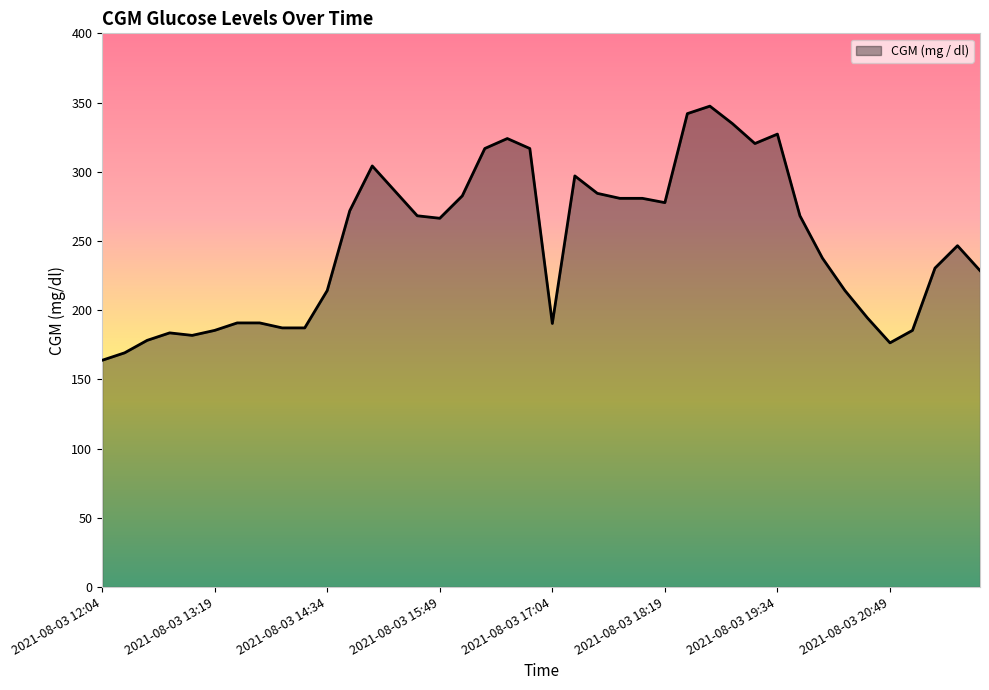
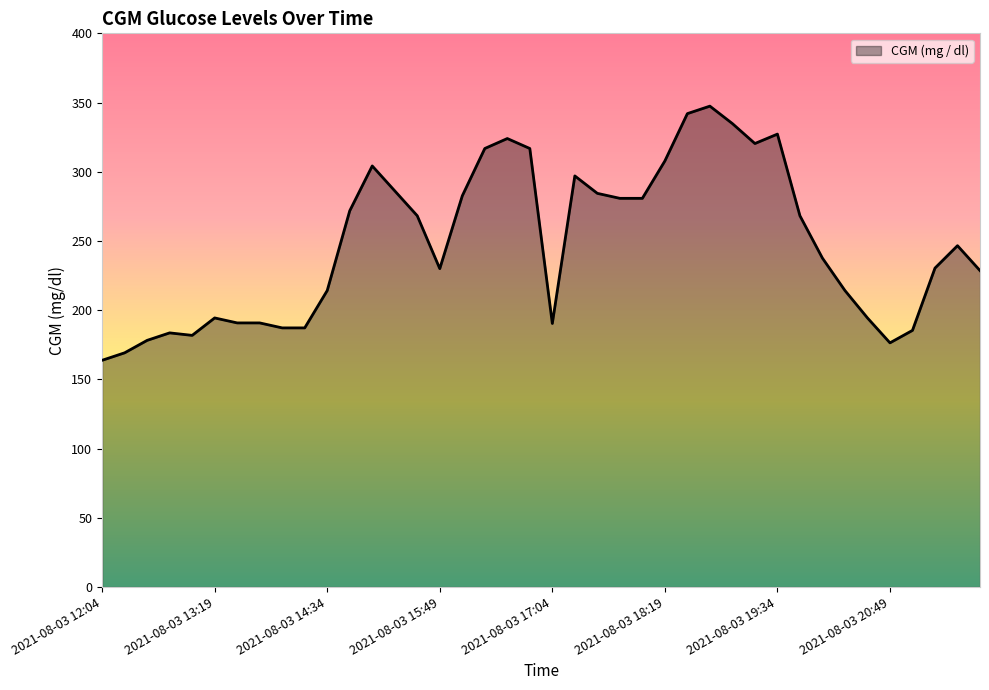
  {
    "2021-08-03 12:04": 164,
-   "2021-08-03 13:19": 185,
+   "2021-08-03 13:19": 194,
    "2021-08-03 14:34": 214,
-   "2021-08-03 15:49": 266,
+   "2021-08-03 15:49": 230,
    "2021-08-03 17:04": 190,
-   "2021-08-03 18:19": 278,
+   "2021-08-03 18:19": 308,
    "2021-08-03 19:34": 327,
    "2021-08-03 20:49": 176
  }
